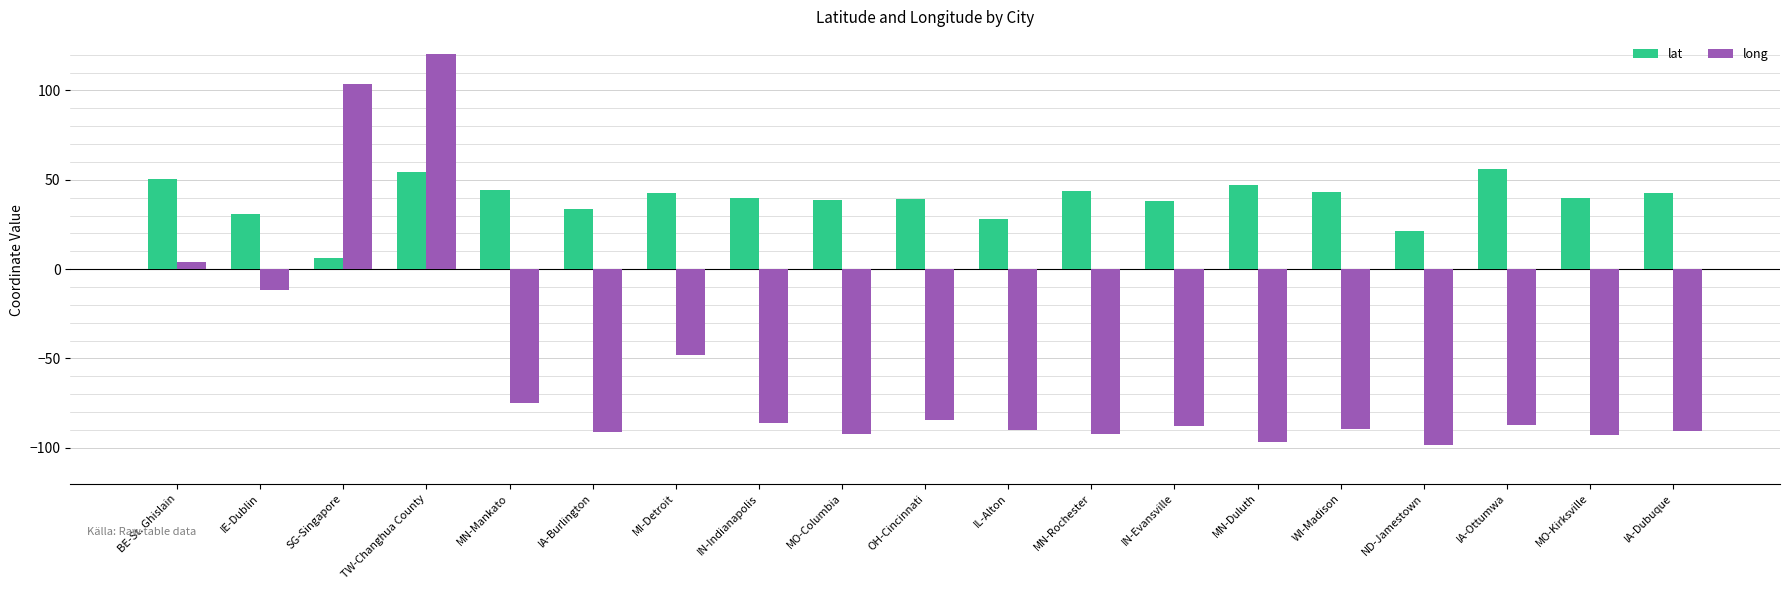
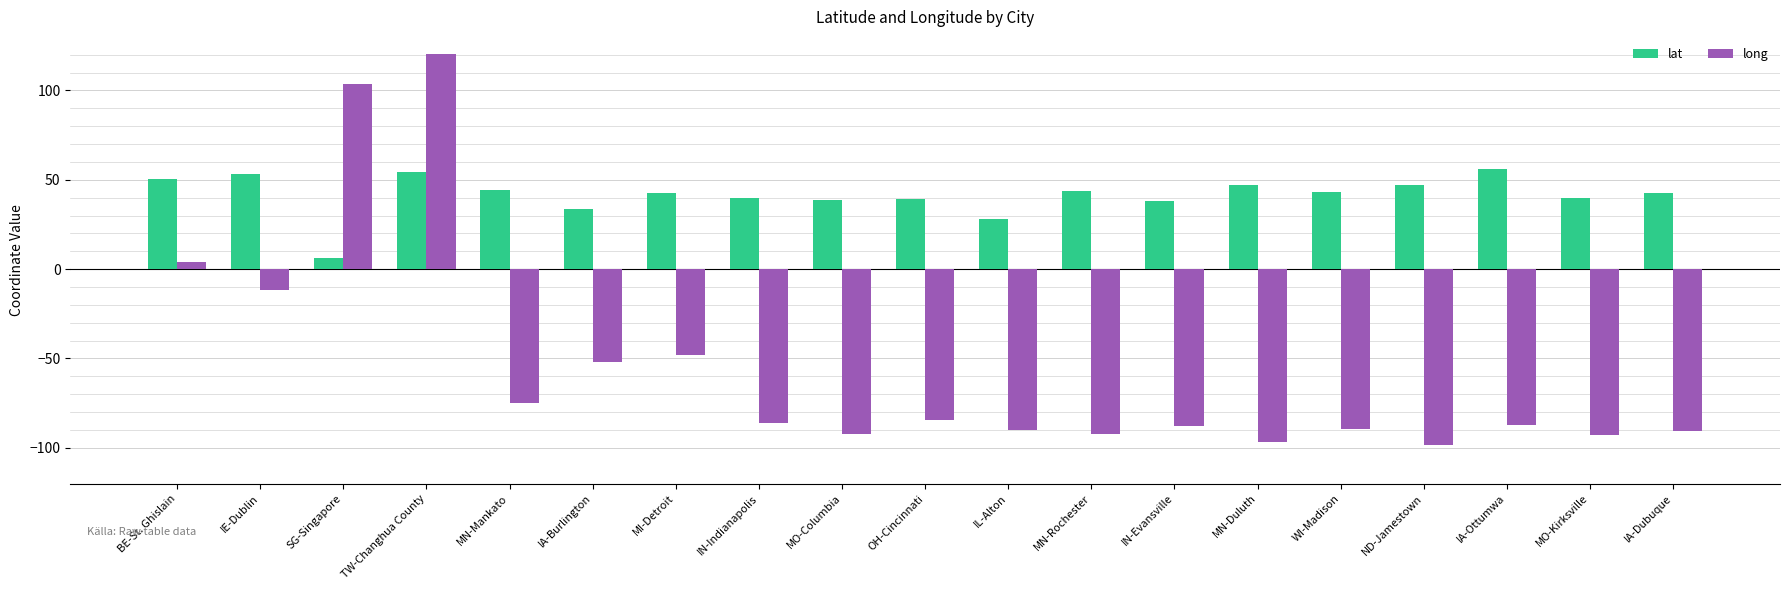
  {
    "lat": {
      "BE-St. Ghislain": 50,
-     "IE-Dublin": 31,
+     "IE-Dublin": 53,
      "SG-Singapore": 6,
      "TW-Changhua County": 54,
      "MN-Mankato": 44,
      "IA-Burlington": 34,
      "MI-Detroit": 42,
      "IN-Indianapolis": 40,
      "MO-Columbia": 39,
      "OH-Cincinnati": 39,
      "IL-Alton": 28,
      "MN-Rochester": 44,
      "IN-Evansville": 38,
      "MN-Duluth": 47,
      "WI-Madison": 43,
-     "ND-Jamestown": 21,
+     "ND-Jamestown": 47,
      "IA-Ottumwa": 56,
      "MO-Kirksville": 40,
      "IA-Dubuque": 42
    },
    "long": {
      "BE-St. Ghislain": 4,
      "IE-Dublin": -12,
      "SG-Singapore": 104,
      "TW-Changhua County": 120,
      "MN-Mankato": -75,
-     "IA-Burlington": -91,
+     "IA-Burlington": -52,
      "MI-Detroit": -48,
      "IN-Indianapolis": -86,
      "MO-Columbia": -92,
      "OH-Cincinnati": -85,
      "IL-Alton": -90,
      "MN-Rochester": -93,
      "IN-Evansville": -88,
      "MN-Duluth": -97,
      "WI-Madison": -89,
      "ND-Jamestown": -99,
      "IA-Ottumwa": -87,
      "MO-Kirksville": -93,
      "IA-Dubuque": -91
    }
  }
